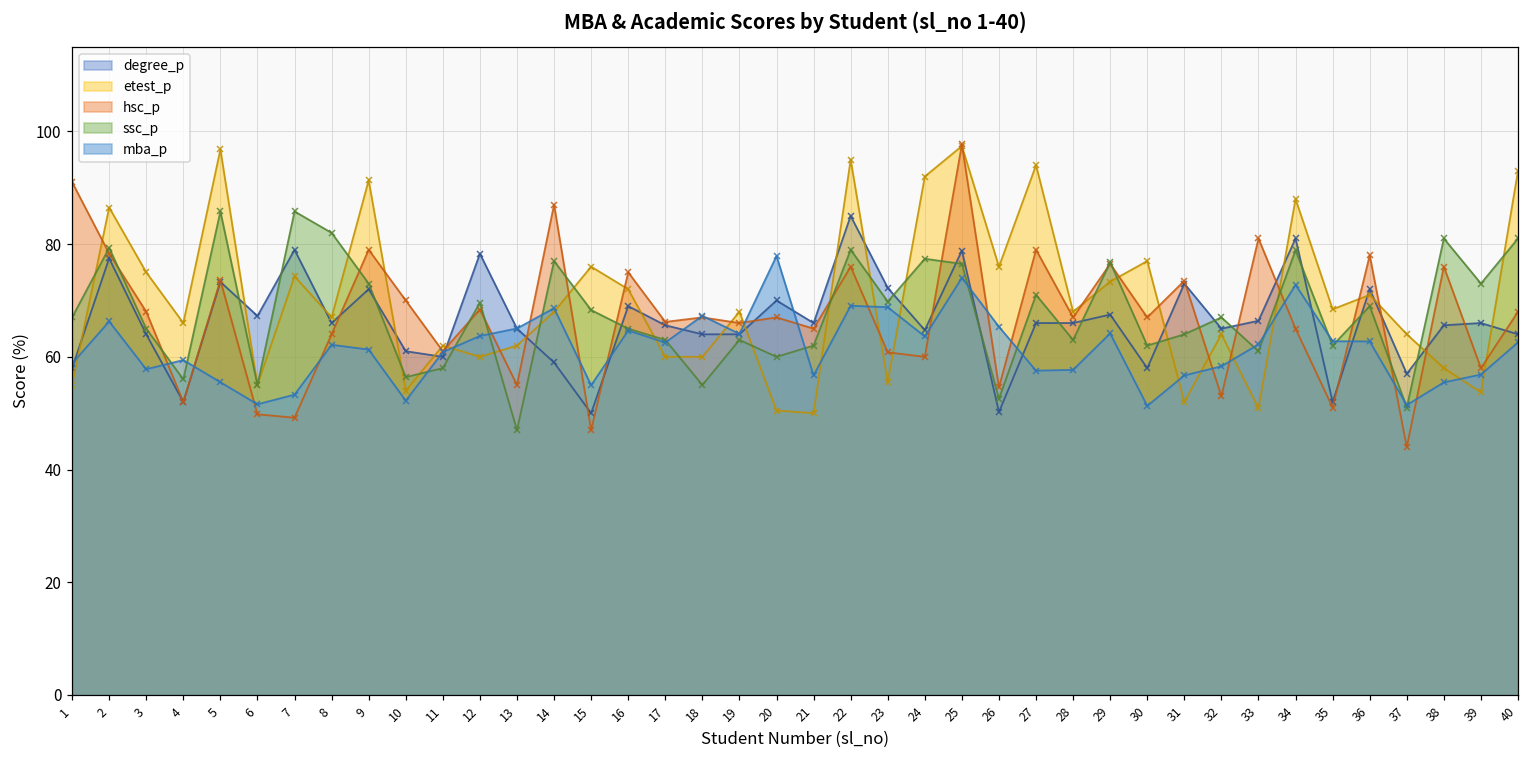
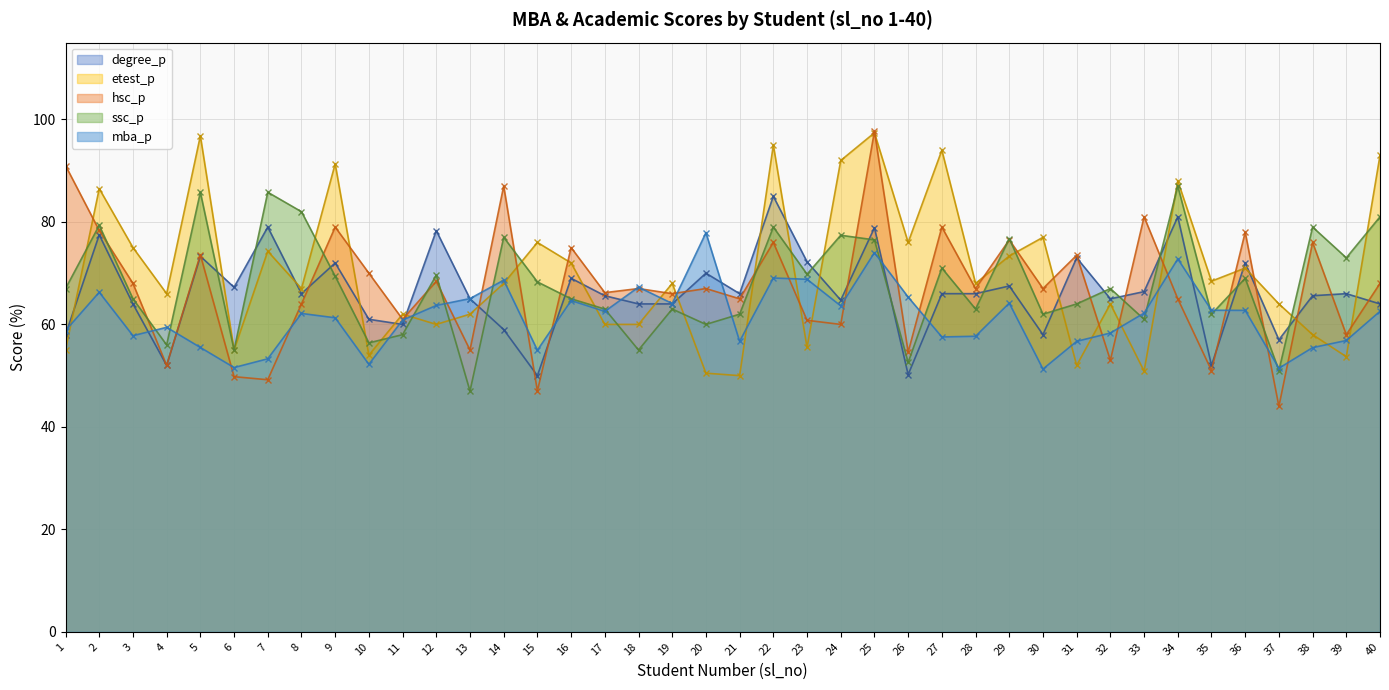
  {
    "ssc_p": {
      "1": 67,
      "2": 79,
      "3": 65,
      "4": 56,
      "5": 86,
      "7": 86,
      "8": 82,
-     "9": 73,
+     "9": 69,
      "10": 56,
      "11": 58,
      "12": 70,
      "13": 47,
      "14": 77,
      "15": 68,
      "18": 55,
      "19": 63,
      "20": 60,
      "21": 62,
      "22": 79,
      "23": 70,
      "24": 77,
      "25": 77,
      "26": 53,
      "27": 71,
      "28": 63,
      "30": 62,
      "31": 64,
      "32": 67,
      "33": 61,
-     "34": 79,
+     "34": 87,
      "35": 62,
      "36": 69,
-     "38": 81,
+     "38": 79,
      "39": 73,
      "40": 81
    }
  }
